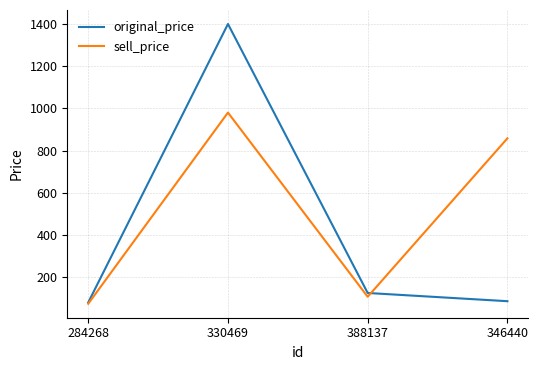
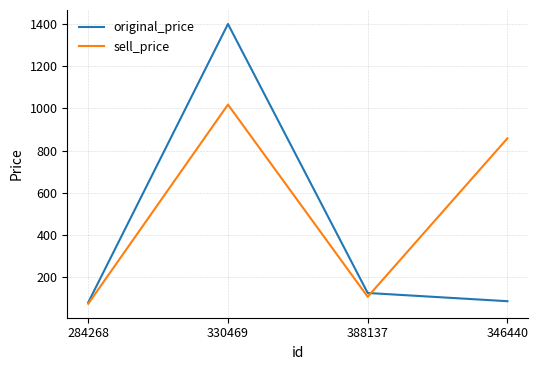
  {
    "original_price": {
      "330469": 1400,
      "388137": 130,
      "346440": 90
    },
    "sell_price": {
-     "330469": 980,
+     "330469": 1020,
      "388137": 110,
      "346440": 860
    }
  }
